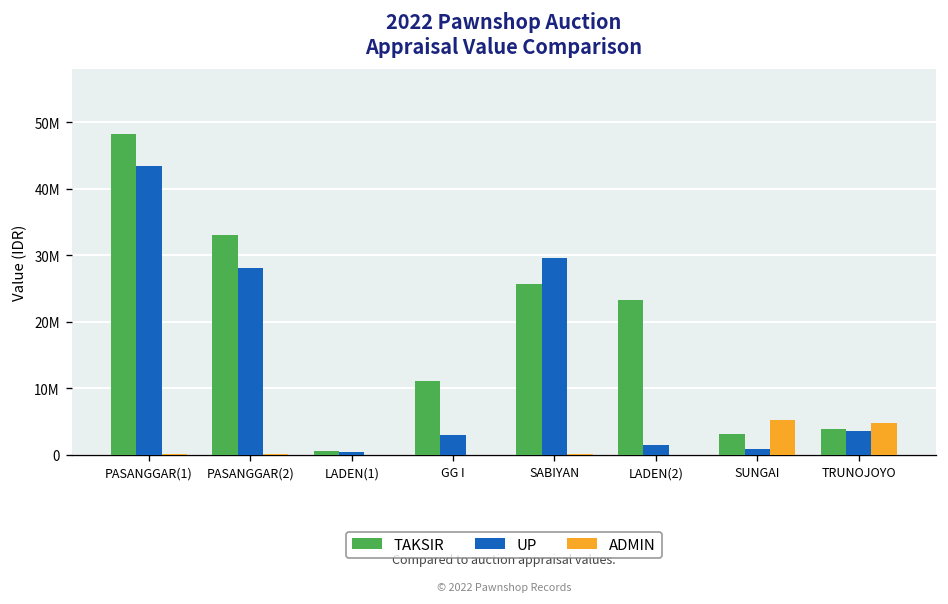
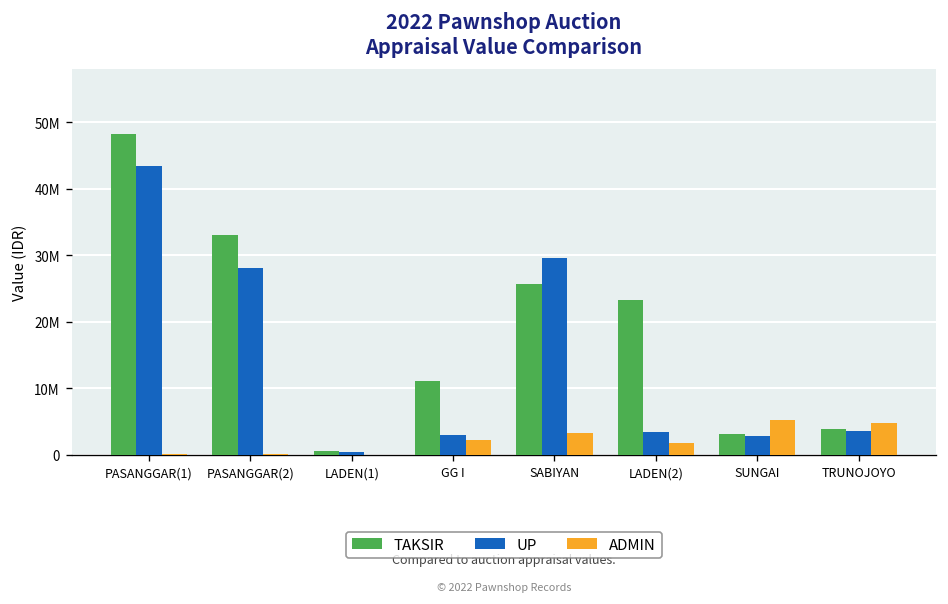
  {
    "TAKSIR": {
      "PASANGGAR(1)": 48000000,
      "PASANGGAR(2)": 33000000,
      "LADEN(1)": 1000000,
      "GG I": 11000000,
      "SABIYAN": 26000000,
      "LADEN(2)": 23000000,
      "SUNGAI": 3000000,
      "TRUNOJOYO": 4000000
    },
    "UP": {
      "PASANGGAR(1)": 43000000,
      "PASANGGAR(2)": 28000000,
      "GG I": 3000000,
      "SABIYAN": 30000000,
-     "LADEN(2)": 1000000,
-     "SUNGAI": 1000000,
+     "LADEN(2)": 3000000,
+     "SUNGAI": 3000000,
      "TRUNOJOYO": 4000000
    },
    "ADMIN": {
-     "GG I": 0,
-     "SABIYAN": 0,
-     "LADEN(2)": 0,
+     "GG I": 2000000,
+     "SABIYAN": 3000000,
+     "LADEN(2)": 2000000,
      "SUNGAI": 5000000,
      "TRUNOJOYO": 5000000
    }
  }
